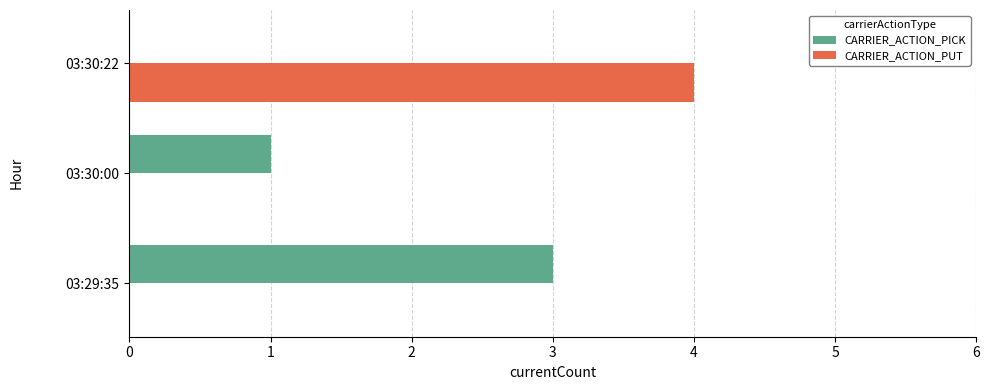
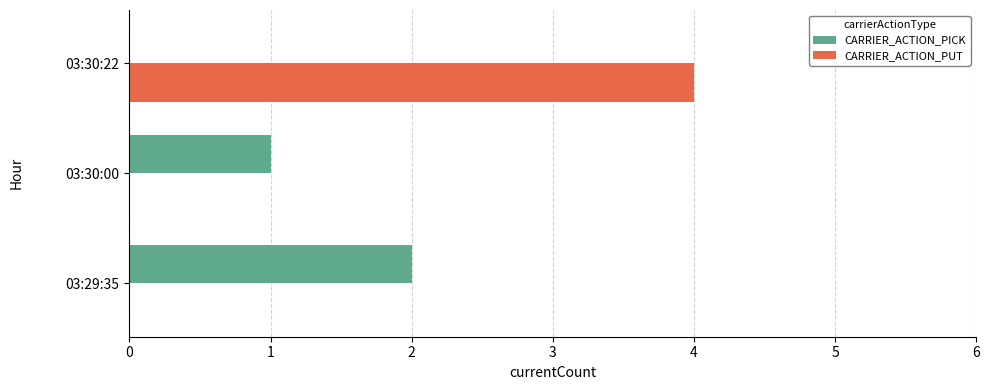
  {
    "CARRIER_ACTION_PICK": {
      "03:30:22": 0,
      "03:30:00": 1,
-     "03:29:35": 3
+     "03:29:35": 2
    },
    "CARRIER_ACTION_PUT": {
      "03:30:22": 4,
      "03:30:00": 0,
      "03:29:35": 0
    }
  }
